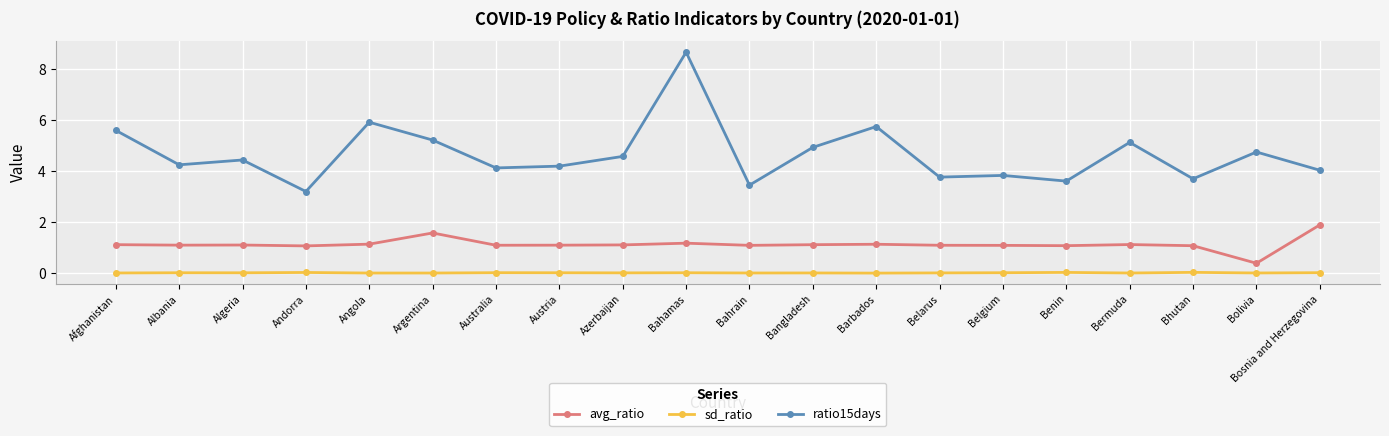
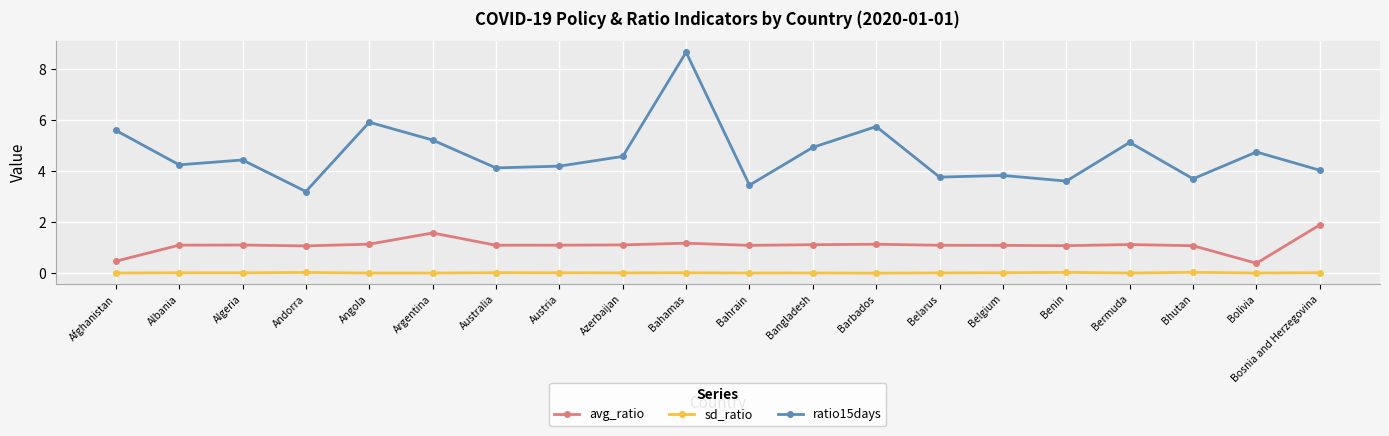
  {
    "avg_ratio": {
-     "Afghanistan": 1.1,
+     "Afghanistan": 0.5,
      "Albania": 1.1,
      "Algeria": 1.1,
      "Andorra": 1.1,
      "Angola": 1.1,
      "Argentina": 1.6,
      "Australia": 1.1,
      "Austria": 1.1,
      "Azerbaijan": 1.1,
      "Bahamas": 1.2,
      "Bahrain": 1.1,
      "Bangladesh": 1.1,
      "Barbados": 1.1,
      "Belarus": 1.1,
      "Belgium": 1.1,
      "Benin": 1.1,
      "Bermuda": 1.1,
      "Bhutan": 1.1,
      "Bolivia": 0.4,
      "Bosnia and Herzegovina": 1.9
    },
    "sd_ratio": {
      "Afghanistan": 0.0,
      "Albania": 0.0,
      "Algeria": 0.0,
      "Andorra": 0.0,
      "Angola": 0.0,
      "Argentina": 0.0,
      "Australia": 0.0,
      "Austria": 0.0,
      "Azerbaijan": 0.0,
      "Bahamas": 0.0,
      "Bahrain": 0.0,
      "Bangladesh": 0.0,
      "Barbados": 0.0,
      "Belarus": 0.0,
      "Belgium": 0.0,
      "Benin": 0.0,
      "Bermuda": 0.0,
      "Bhutan": 0.0,
      "Bolivia": 0.0,
      "Bosnia and Herzegovina": 0.0
    },
    "ratio15days": {
      "Afghanistan": 5.6,
      "Albania": 4.2,
      "Algeria": 4.4,
      "Andorra": 3.2,
      "Angola": 5.9,
      "Argentina": 5.2,
      "Australia": 4.1,
      "Austria": 4.2,
      "Azerbaijan": 4.6,
      "Bahamas": 8.7,
      "Bahrain": 3.4,
      "Bangladesh": 4.9,
      "Barbados": 5.7,
      "Belarus": 3.8,
      "Belgium": 3.8,
      "Benin": 3.6,
      "Bermuda": 5.1,
      "Bhutan": 3.7,
      "Bolivia": 4.7,
      "Bosnia and Herzegovina": 4.0
    }
  }
